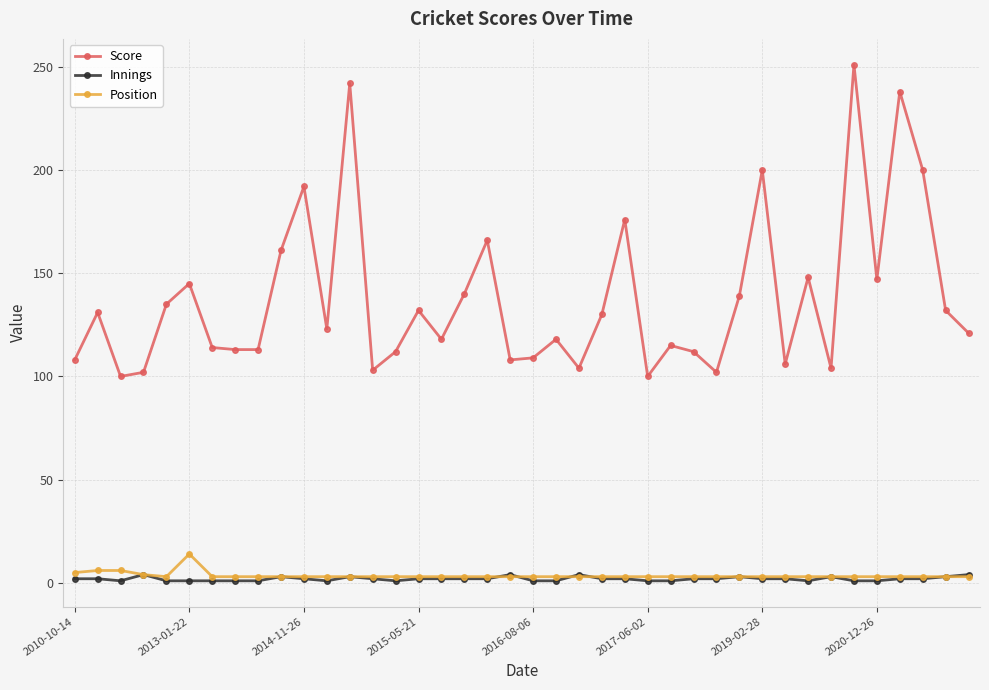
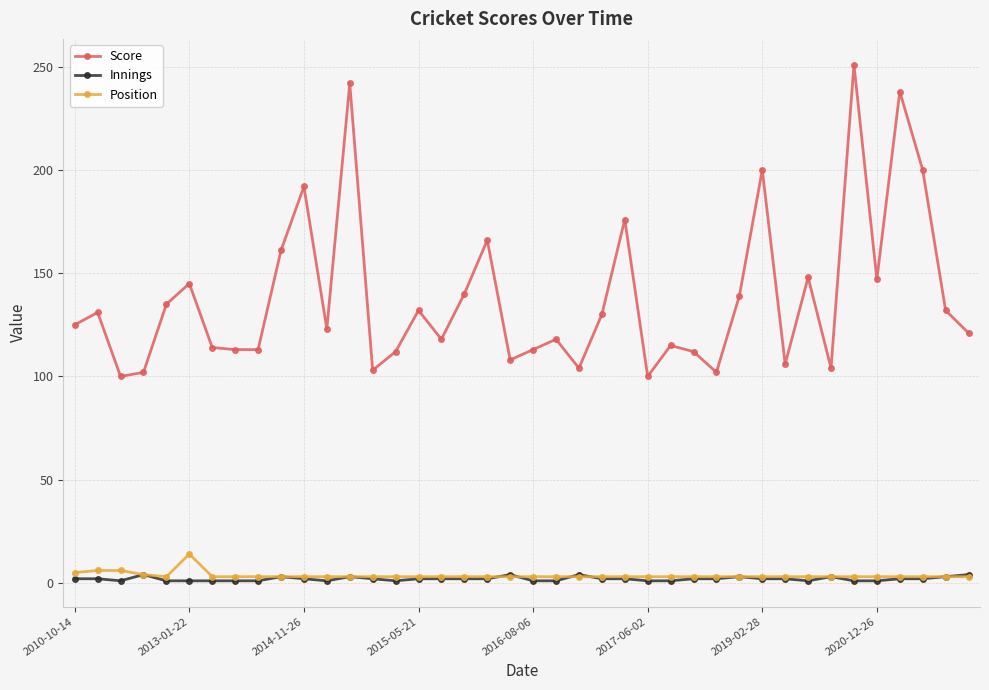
  {
    "Score": {
-     "2010-10-14": 108,
+     "2010-10-14": 125,
      "2013-01-22": 145,
      "2014-11-26": 192,
      "2015-05-21": 132,
-     "2016-08-06": 109,
+     "2016-08-06": 113,
      "2017-06-02": 100,
      "2019-02-28": 200,
      "2020-12-26": 147
    },
    "Innings": {
      "2010-10-14": 2,
      "2013-01-22": 1,
      "2016-08-06": 1,
      "2017-06-02": 1,
      "2020-12-26": 1
    },
    "Position": {
      "2010-10-14": 5,
      "2013-01-22": 14,
      "2016-08-06": 3,
      "2017-06-02": 3,
      "2020-12-26": 3
    }
  }
